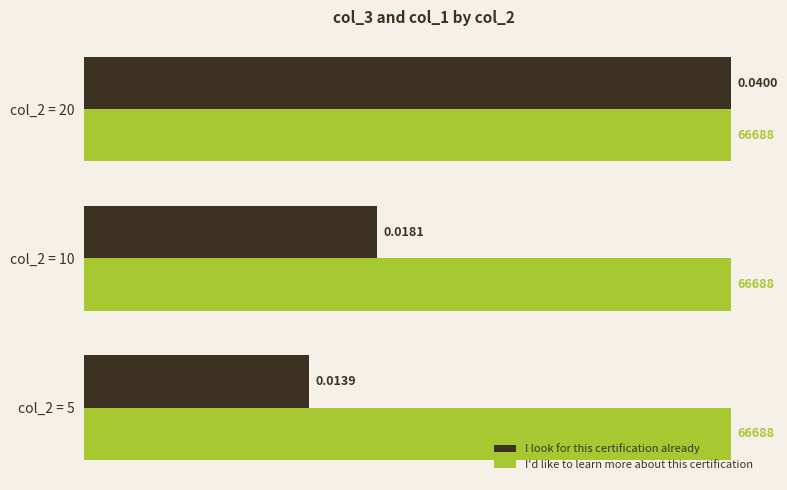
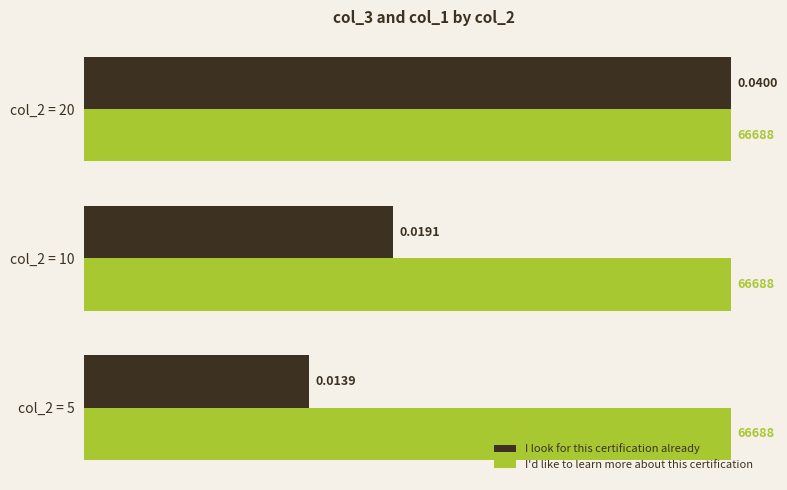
  {
    "I look for this certification already": {
      "col_2 = 20": 0.0400,
-     "col_2 = 10": 0.0181,
+     "col_2 = 10": 0.0191,
      "col_2 = 5": 0.0139
    }
  }
